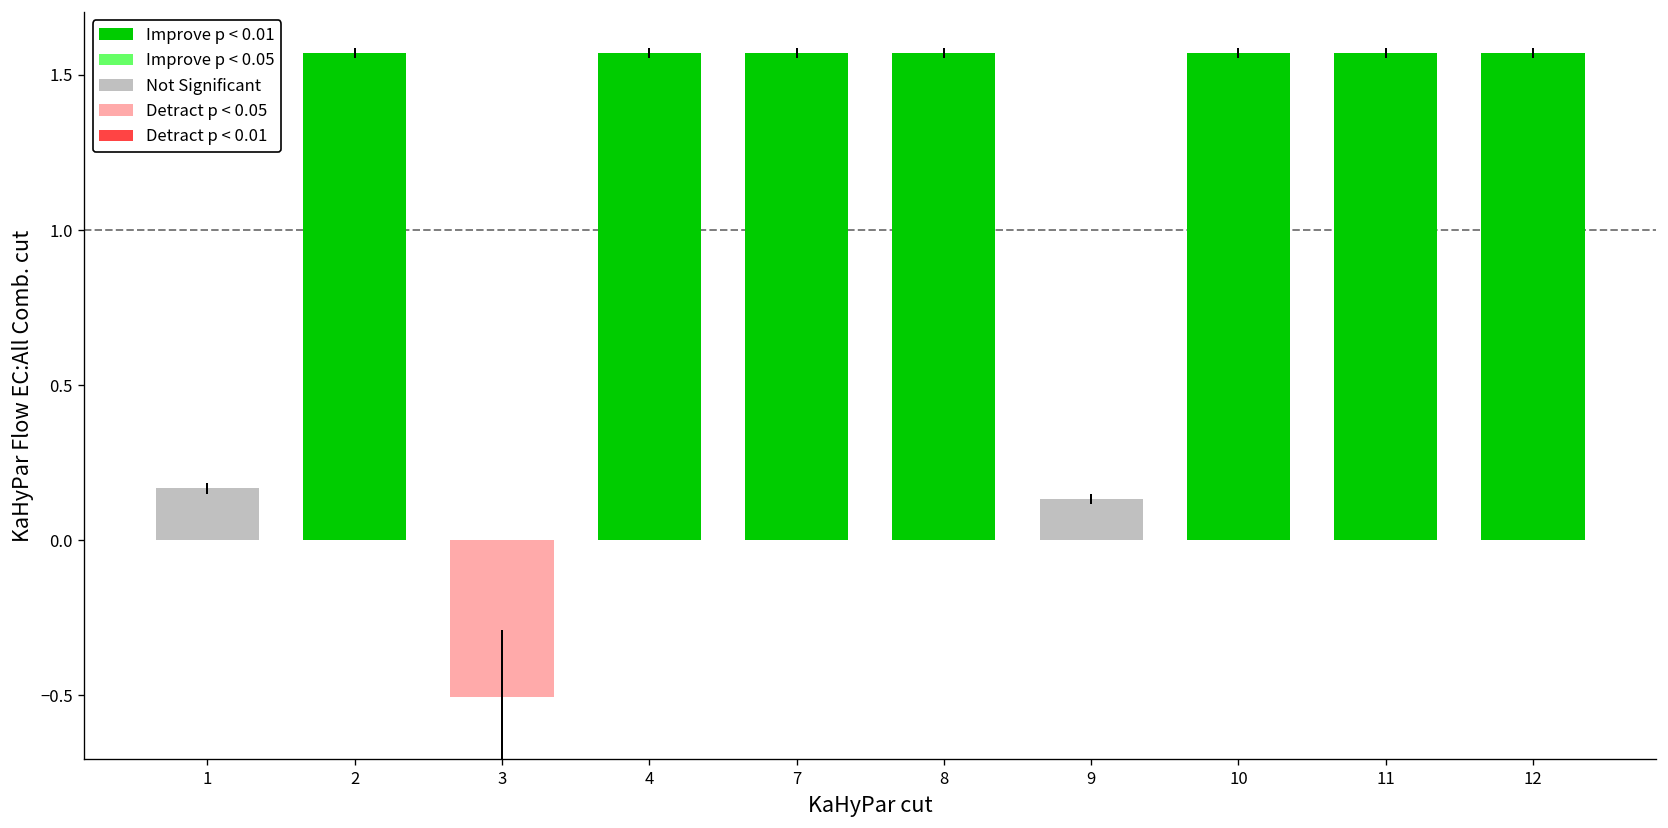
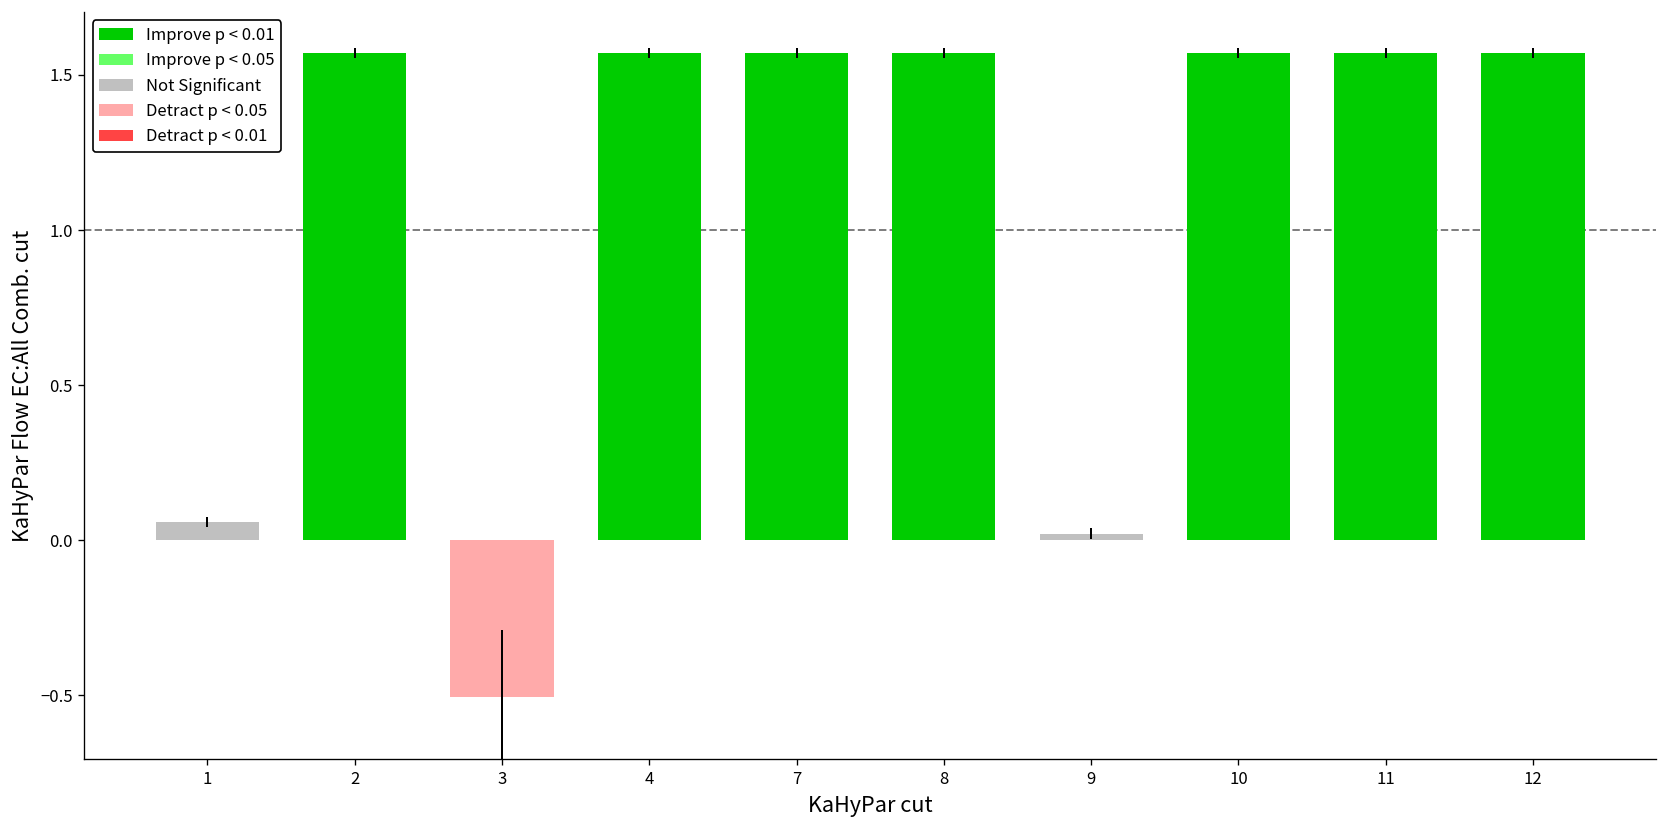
  {
-   "1": 0.17,
+   "1": 0.06,
    "2": 1.57,
    "3": -0.51,
    "4": 1.57,
    "7": 1.57,
    "8": 1.57,
-   "9": 0.13,
+   "9": 0.02,
    "10": 1.57,
    "11": 1.57,
    "12": 1.57
  }
